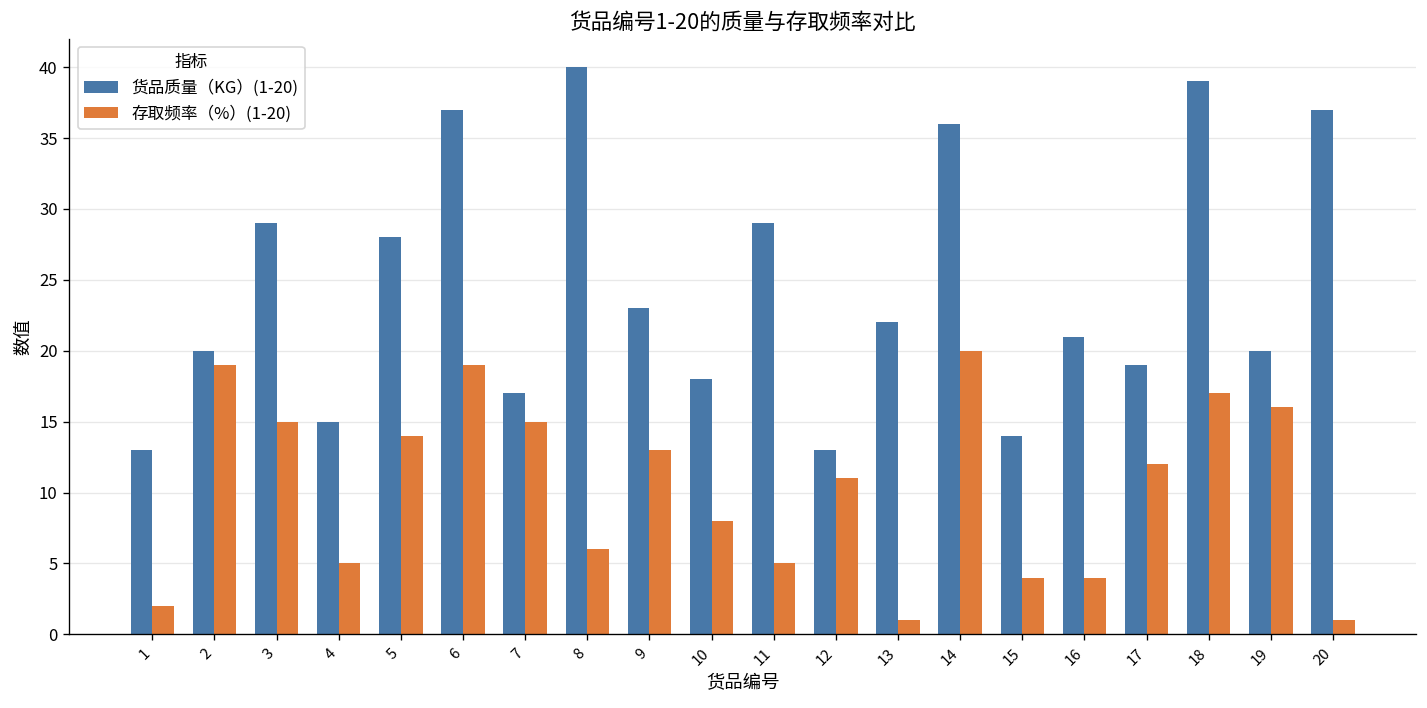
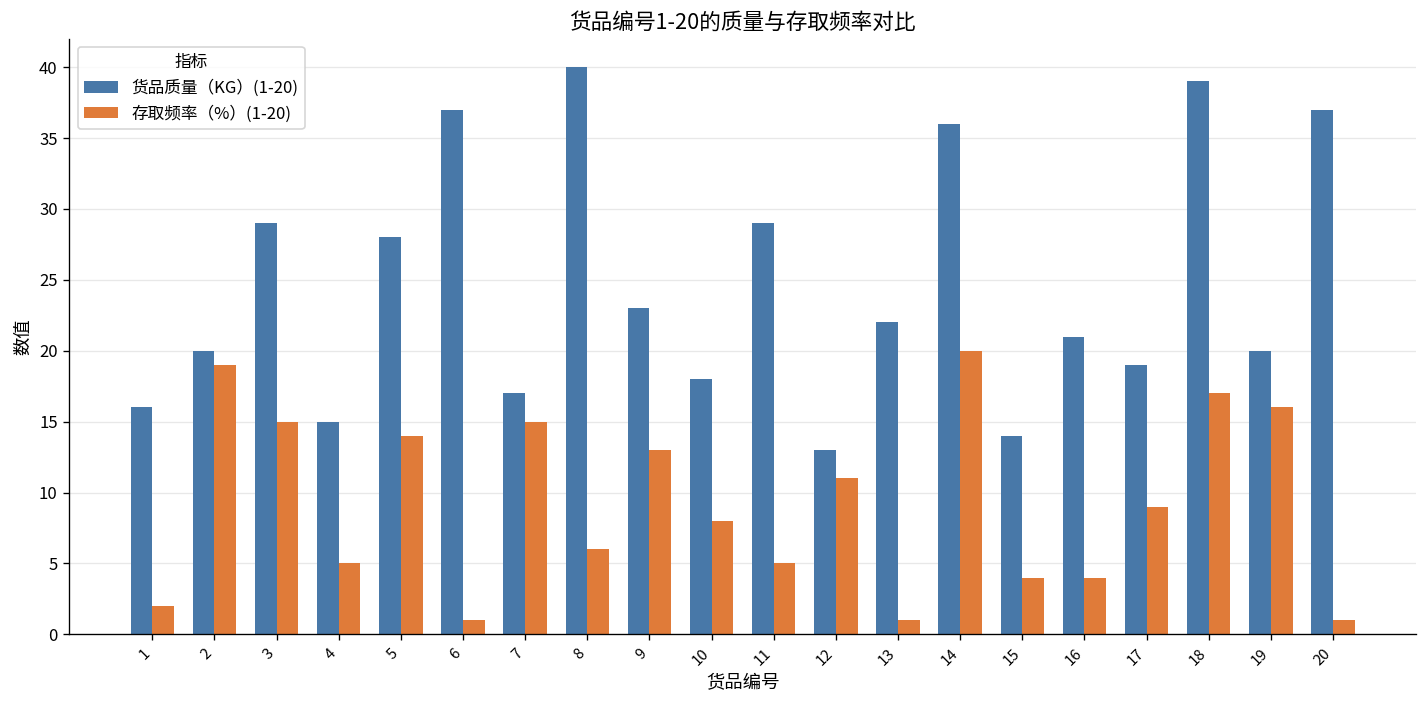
  {
    "货品质量（KG）(1-20)": {
-     "1": 13,
+     "1": 16,
      "2": 20,
      "3": 29,
      "4": 15,
      "5": 28,
      "6": 37,
      "7": 17,
      "8": 40,
      "9": 23,
      "10": 18,
      "11": 29,
      "12": 13,
      "13": 22,
      "14": 36,
      "15": 14,
      "16": 21,
      "17": 19,
      "18": 39,
      "19": 20,
      "20": 37
    },
    "存取频率（%）(1-20)": {
      "1": 2,
      "2": 19,
      "3": 15,
      "4": 5,
      "5": 14,
-     "6": 19,
+     "6": 1,
      "7": 15,
      "8": 6,
      "9": 13,
      "10": 8,
      "11": 5,
      "12": 11,
      "13": 1,
      "14": 20,
      "15": 4,
      "16": 4,
-     "17": 12,
+     "17": 9,
      "18": 17,
      "19": 16,
      "20": 1
    }
  }
